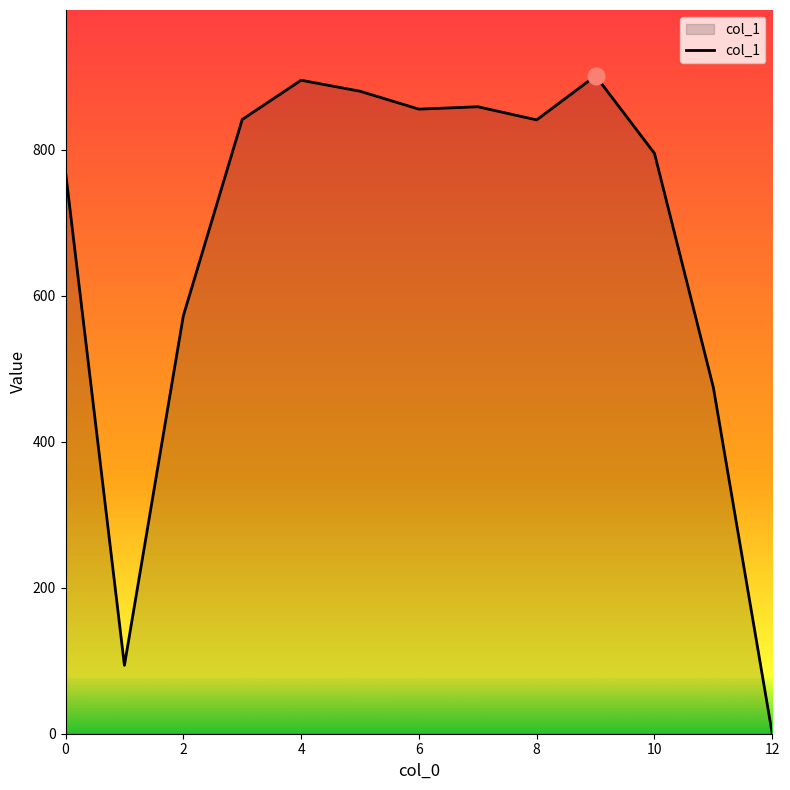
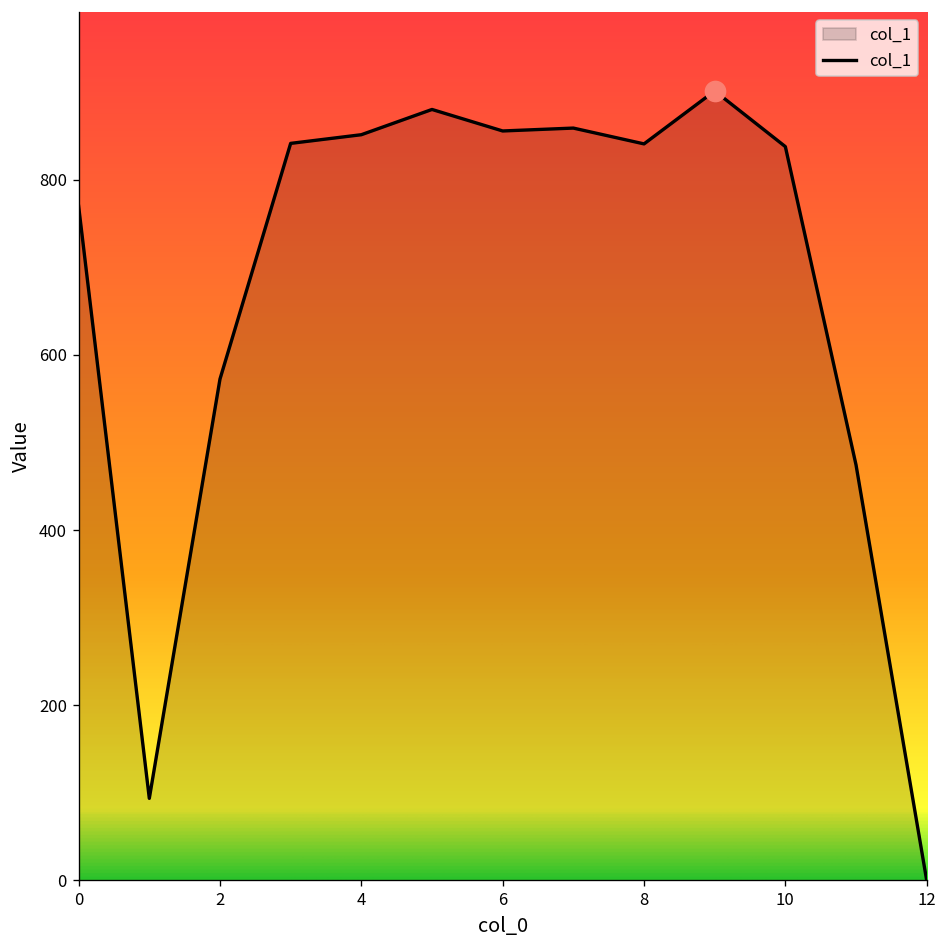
  {
    "col_1": {
      "0": 770,
      "2": 570,
-     "4": 900,
+     "4": 850,
      "6": 860,
      "8": 840,
-     "10": 800,
+     "10": 840,
      "12": 0
    }
  }
